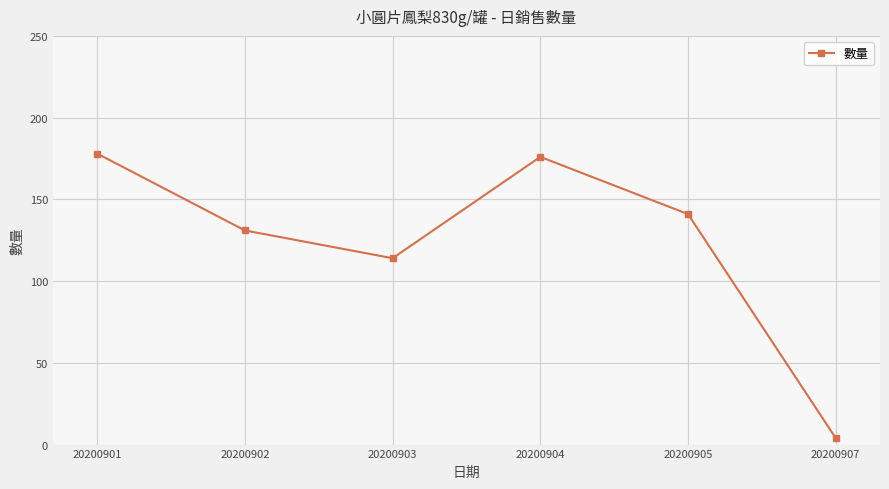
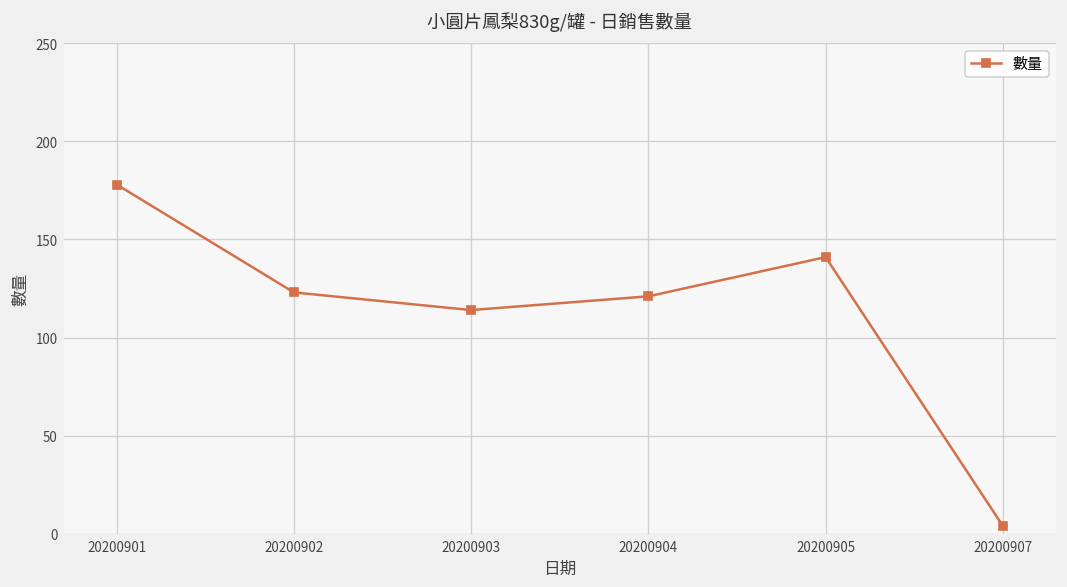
  {
    "20200901": 178,
-   "20200902": 131,
+   "20200902": 123,
    "20200903": 114,
-   "20200904": 176,
+   "20200904": 121,
    "20200905": 141,
    "20200907": 4
  }
